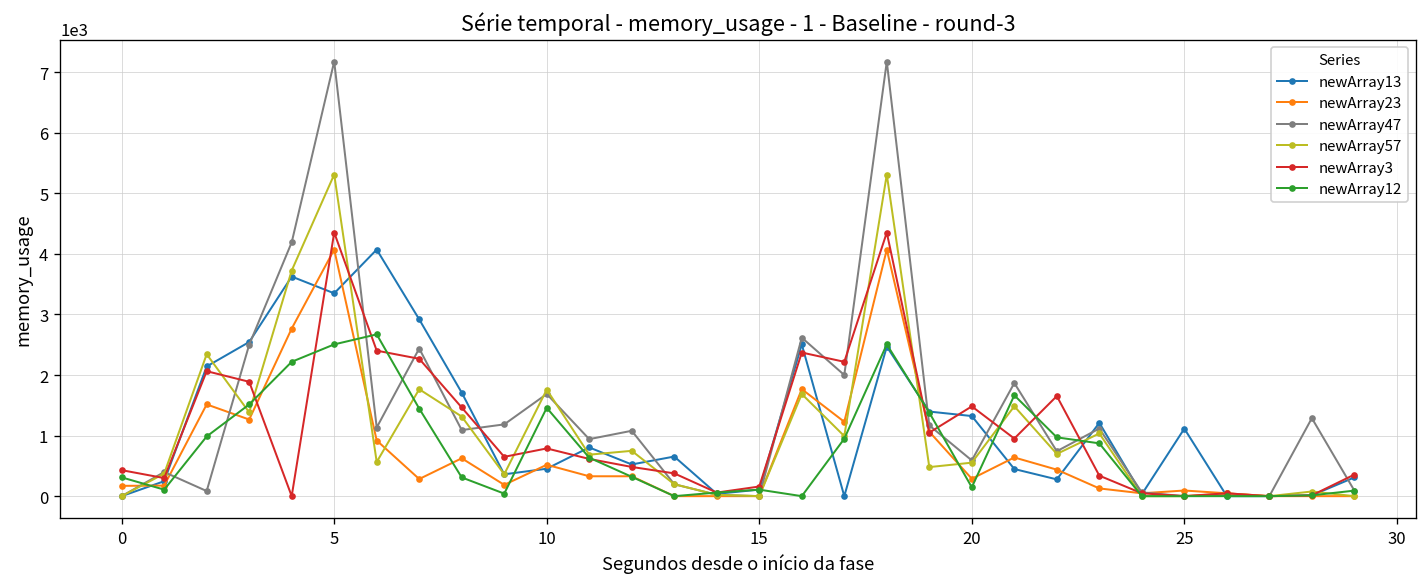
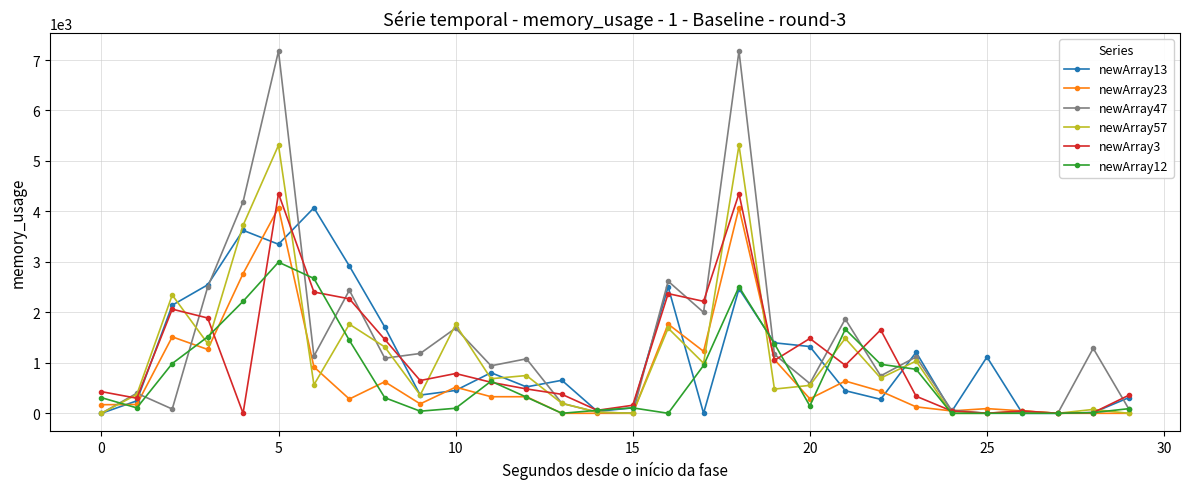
  {
    "newArray13": {
      "5": 3300,
      "10": 500,
      "20": 1300,
      "25": 1100
    },
    "newArray23": {
      "0": 200,
      "5": 4100,
      "10": 500,
      "20": 300,
      "25": 100
    },
    "newArray47": {
      "5": 7200,
      "10": 1700
    },
    "newArray57": {
      "5": 5300,
      "10": 1800
    },
    "newArray3": {
      "0": 400,
      "5": 4400,
      "10": 800,
      "15": 200,
      "20": 1500
    },
    "newArray12": {
      "0": 300,
-     "5": 2500,
-     "10": 1500,
+     "5": 3000,
+     "10": 100,
      "20": 100
    }
  }
